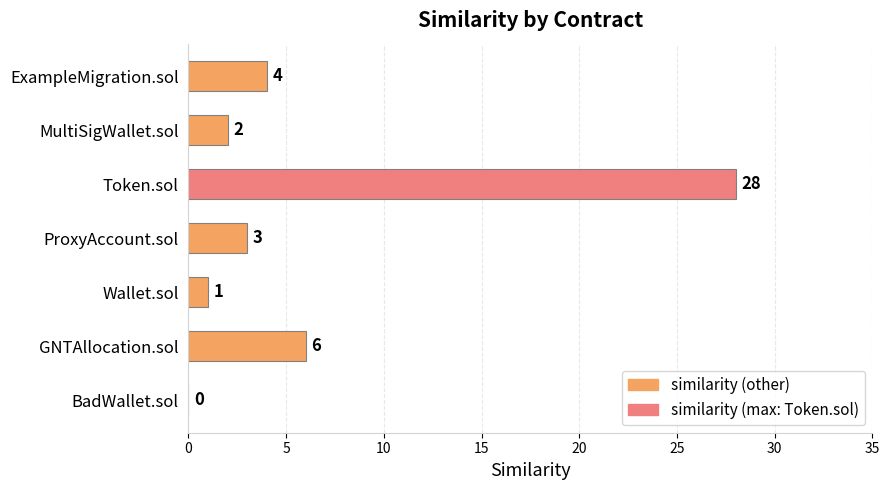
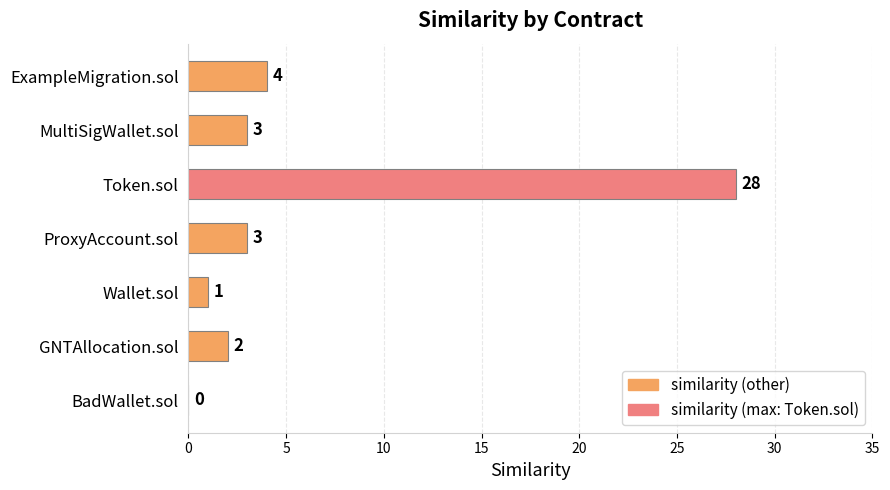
  {
    "ExampleMigration.sol": 4,
-   "MultiSigWallet.sol": 2,
+   "MultiSigWallet.sol": 3,
    "Token.sol": 28,
    "ProxyAccount.sol": 3,
    "Wallet.sol": 1,
-   "GNTAllocation.sol": 6,
+   "GNTAllocation.sol": 2,
    "BadWallet.sol": 0
  }
